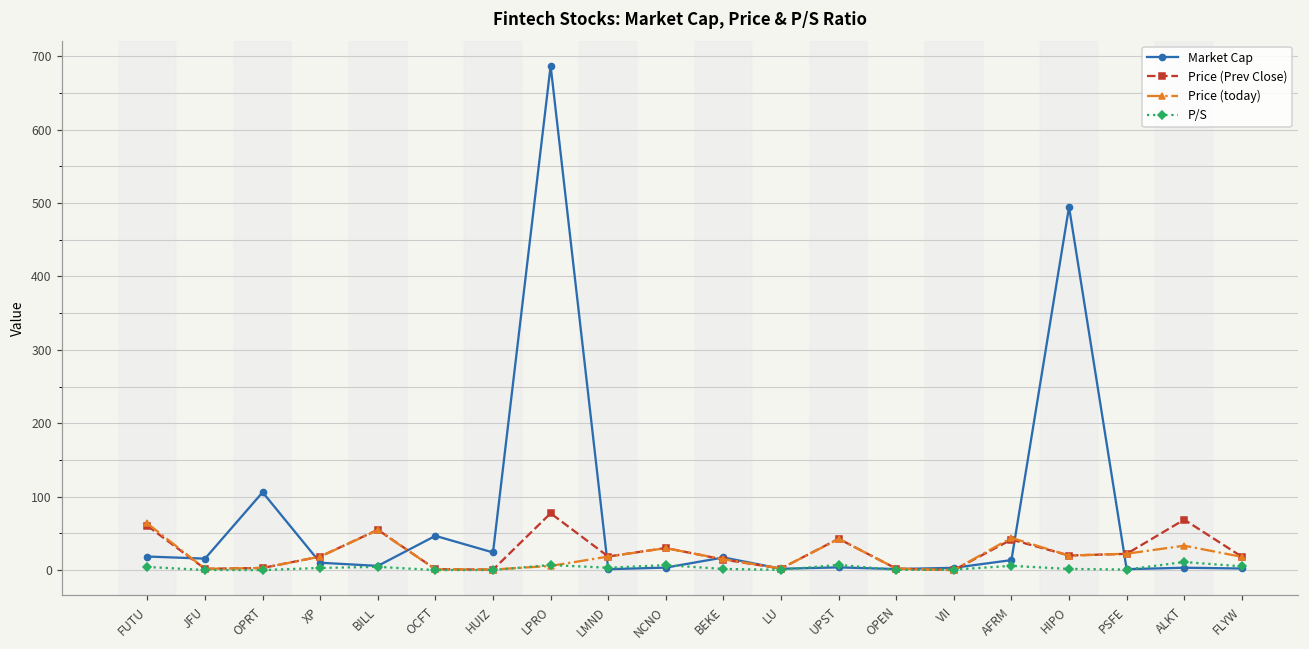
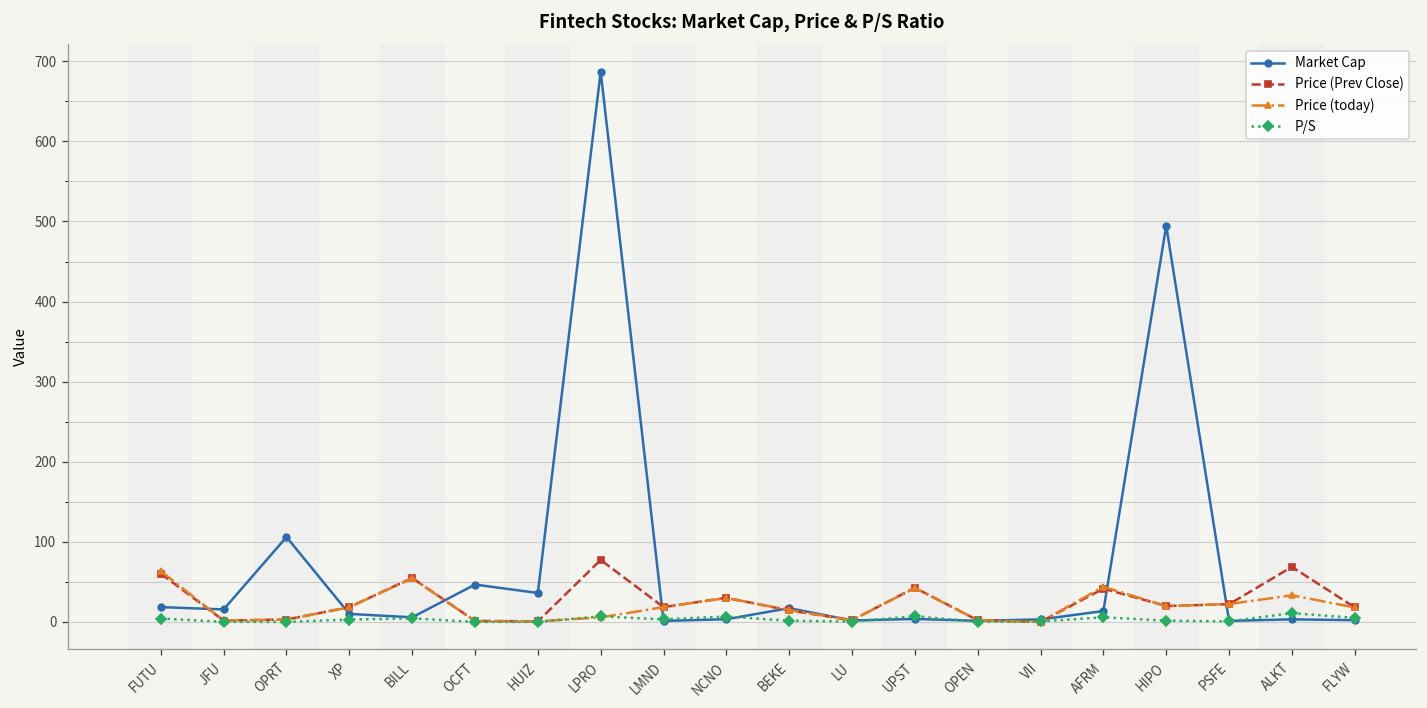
  {
    "Market Cap": {
      "FUTU": 20,
      "JFU": 20,
      "OPRT": 110,
      "XP": 10,
      "OCFT": 50,
-     "HUIZ": 20,
+     "HUIZ": 40,
      "LPRO": 690,
      "AFRM": 10,
      "HIPO": 490,
      "ALKT": 0
    },
    "Price (Prev Close)": {
      "LPRO": 80,
      "ALKT": 70
    },
    "Price (today)": {
      "ALKT": 30
    },
    "P/S": {
      "FUTU": 0,
      "XP": 0,
      "BEKE": 0,
      "AFRM": 10,
      "HIPO": 0,
      "ALKT": 10
    }
  }
